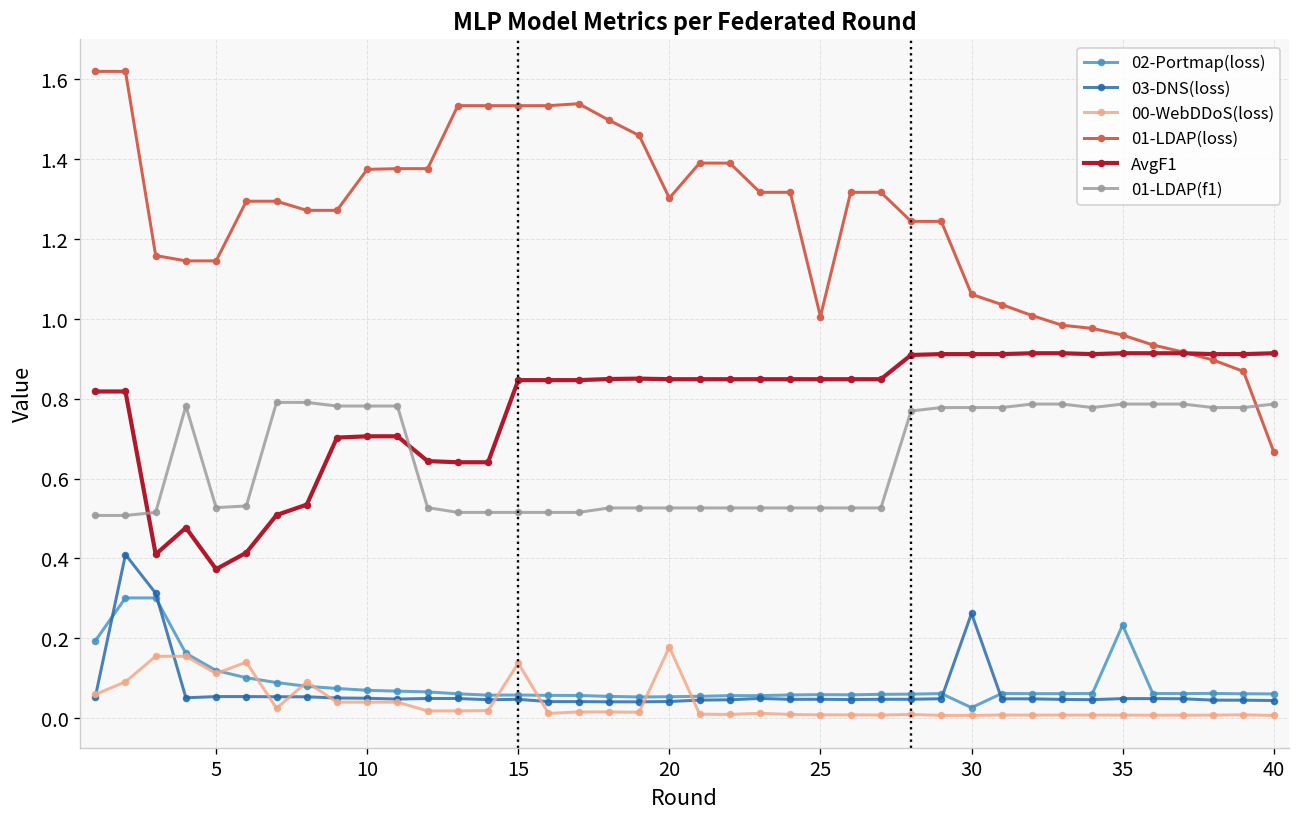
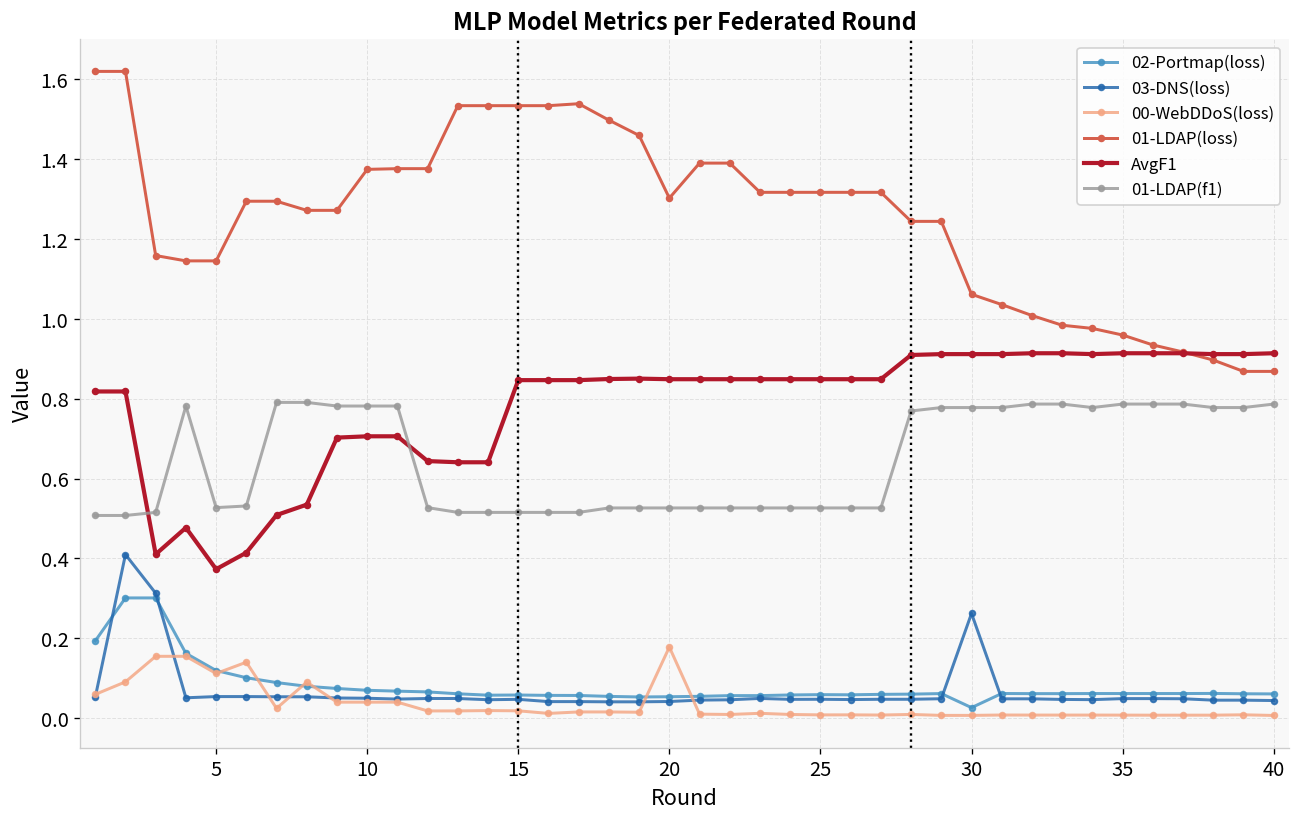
  {
    "02-Portmap(loss)": {
      "10": 0.07,
      "15": 0.06,
      "20": 0.05,
      "25": 0.06,
      "30": 0.03,
-     "35": 0.23,
+     "35": 0.06,
      "40": 0.06
    },
    "03-DNS(loss)": {
      "5": 0.05,
      "10": 0.05,
      "15": 0.05,
      "20": 0.04,
      "25": 0.05,
      "30": 0.26,
      "35": 0.05,
      "40": 0.04
    },
    "00-WebDDoS(loss)": {
      "10": 0.04,
-     "15": 0.14,
+     "15": 0.02,
      "20": 0.18,
      "25": 0.01,
      "30": 0.01,
      "35": 0.01,
      "40": 0.01
    },
    "01-LDAP(loss)": {
      "5": 1.15,
      "10": 1.37,
      "15": 1.53,
      "20": 1.30,
-     "25": 1.01,
+     "25": 1.32,
      "30": 1.06,
      "35": 0.96,
-     "40": 0.67
+     "40": 0.87
    },
    "AvgF1": {
      "5": 0.37,
      "10": 0.71,
      "15": 0.85,
      "20": 0.85,
      "25": 0.85,
      "30": 0.91,
      "35": 0.91,
      "40": 0.91
    },
    "01-LDAP(f1)": {
      "5": 0.53,
      "10": 0.78,
      "15": 0.52,
      "20": 0.53,
      "25": 0.53,
      "30": 0.78,
      "35": 0.79,
      "40": 0.79
    }
  }
